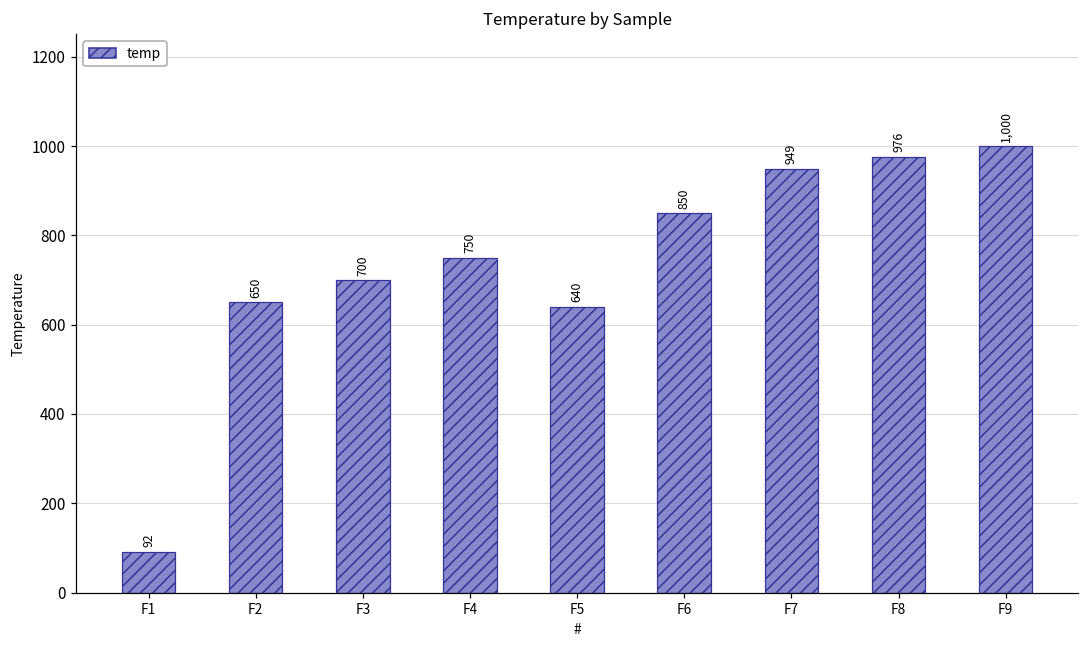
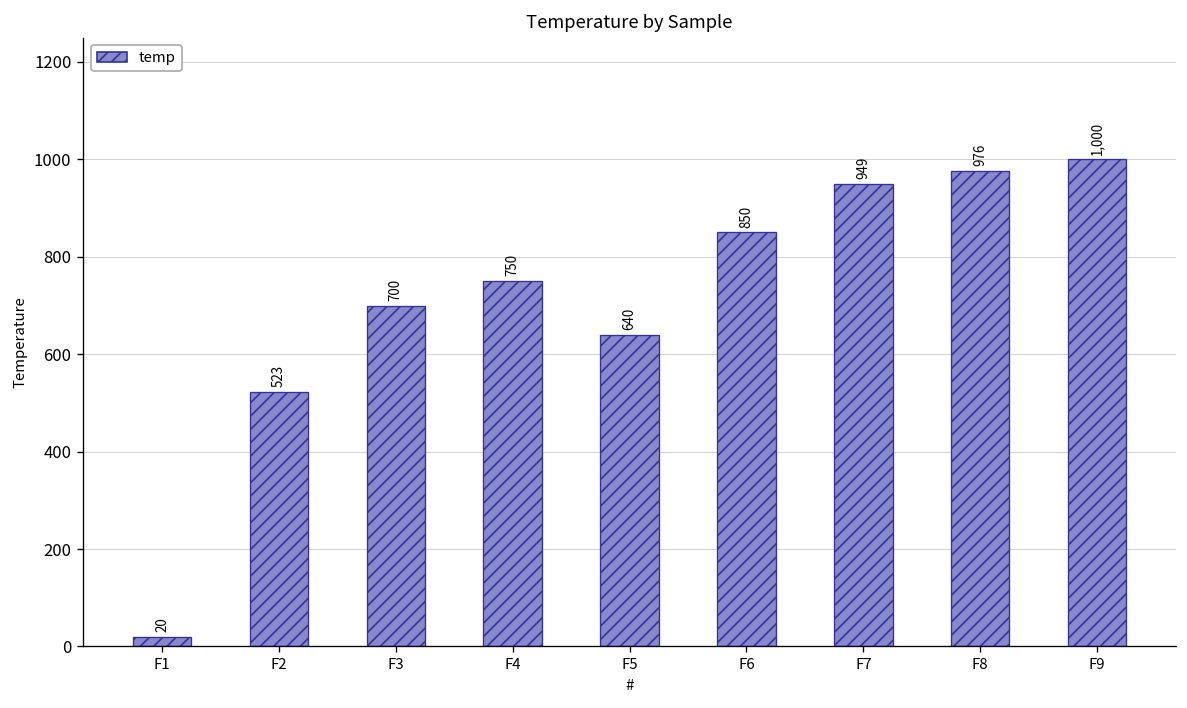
  {
-   "F1": "92",
-   "F2": "650",
+   "F1": "20",
+   "F2": "523",
    "F3": "700",
    "F4": "750",
    "F5": "640",
    "F6": "850",
    "F7": "949",
    "F8": "976",
    "F9": "1,000"
  }
